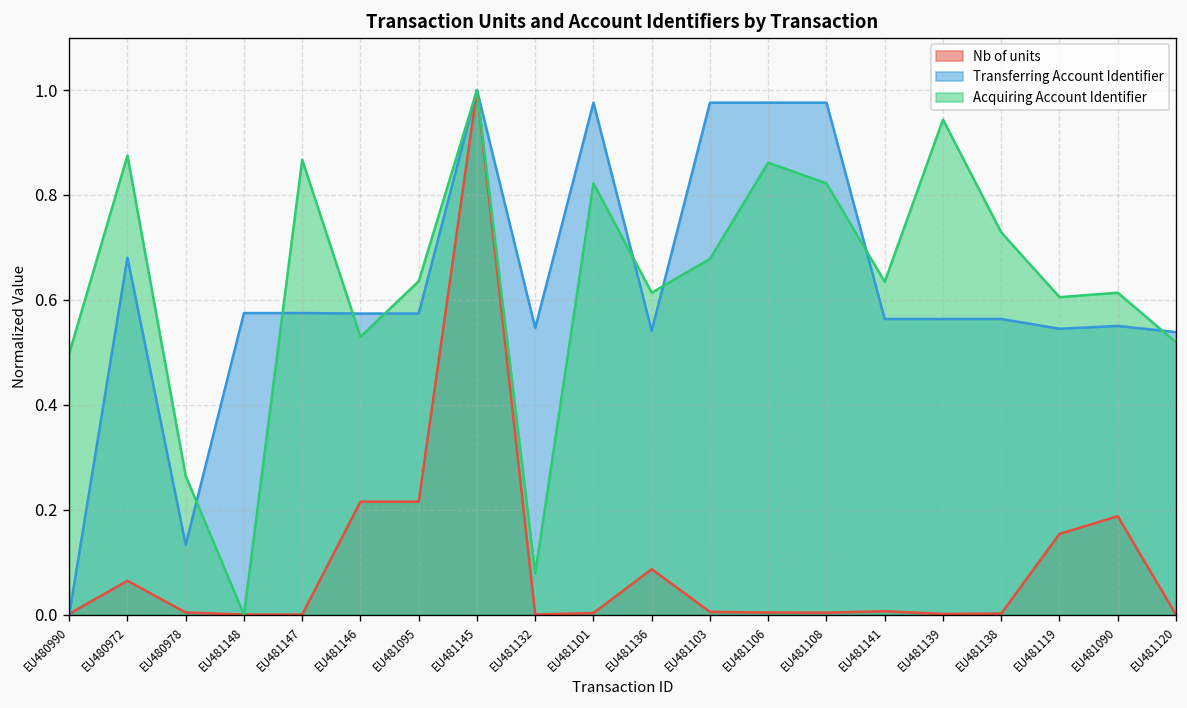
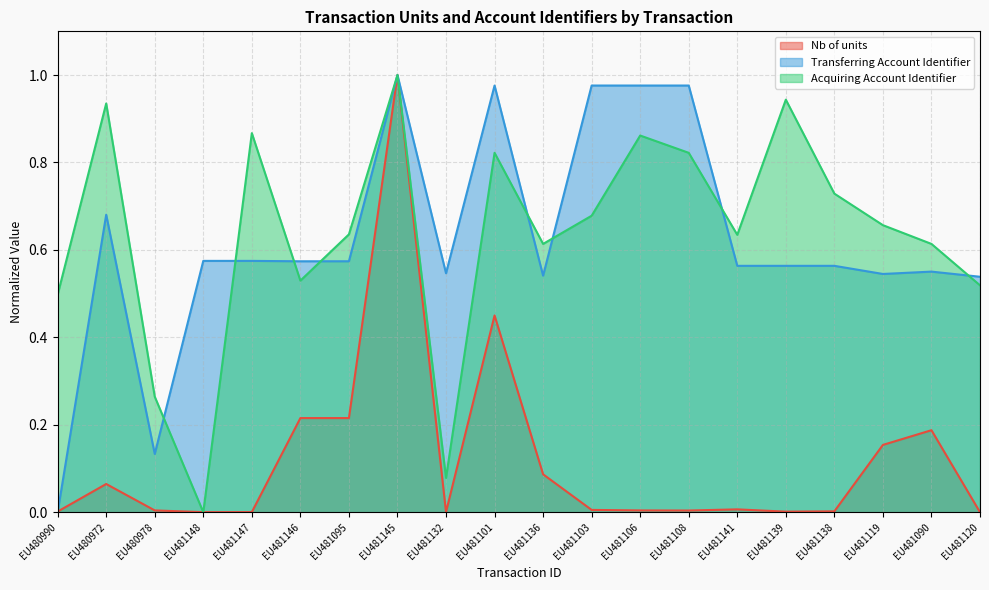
  {
    "Nb of units": {
      "EU480972": 0.06,
      "EU480978": 0.00,
      "EU481147": 0.00,
      "EU481146": 0.22,
      "EU481095": 0.22,
      "EU481132": 0.00,
-     "EU481101": 0.00,
+     "EU481101": 0.45,
      "EU481136": 0.09,
      "EU481103": 0.01,
      "EU481106": 0.00,
      "EU481108": 0.00,
      "EU481141": 0.01,
      "EU481139": 0.00,
      "EU481138": 0.00,
      "EU481119": 0.15,
      "EU481090": 0.19,
      "EU481120": 0.00
    },
    "Transferring Account Identifier": {
      "EU480972": 0.68,
      "EU480978": 0.13,
      "EU481148": 0.57,
      "EU481147": 0.57,
      "EU481146": 0.57,
      "EU481095": 0.57,
      "EU481132": 0.55,
      "EU481101": 0.98,
      "EU481136": 0.54,
      "EU481103": 0.98,
      "EU481106": 0.98,
      "EU481108": 0.98,
      "EU481141": 0.56,
      "EU481139": 0.56,
      "EU481138": 0.56,
      "EU481119": 0.54,
      "EU481090": 0.55,
      "EU481120": 0.54
    },
    "Acquiring Account Identifier": {
      "EU480990": 0.50,
-     "EU480972": 0.88,
+     "EU480972": 0.93,
      "EU480978": 0.26,
      "EU481147": 0.87,
      "EU481146": 0.53,
      "EU481095": 0.64,
      "EU481132": 0.08,
      "EU481101": 0.82,
      "EU481136": 0.61,
      "EU481103": 0.68,
      "EU481106": 0.86,
      "EU481108": 0.82,
      "EU481141": 0.63,
      "EU481139": 0.94,
      "EU481138": 0.73,
-     "EU481119": 0.61,
+     "EU481119": 0.66,
      "EU481090": 0.61,
      "EU481120": 0.52
    }
  }
